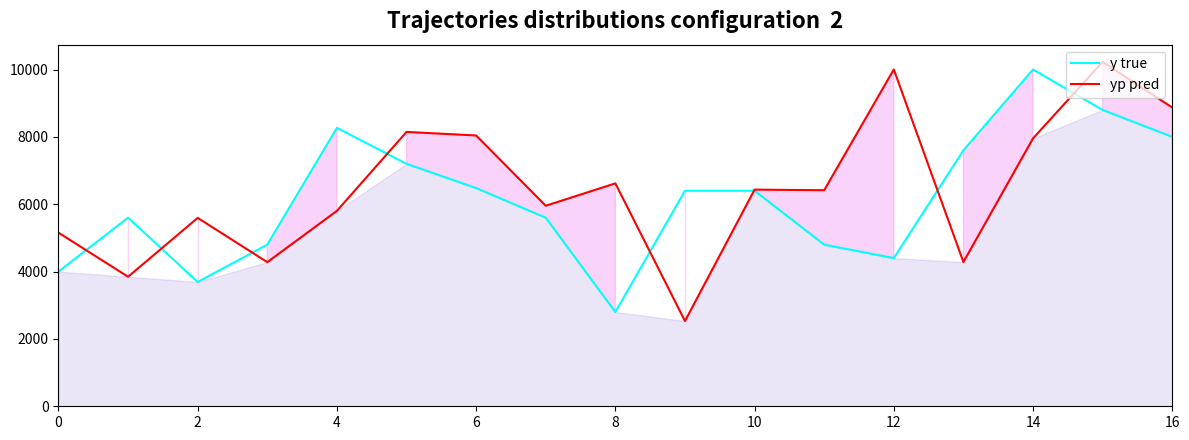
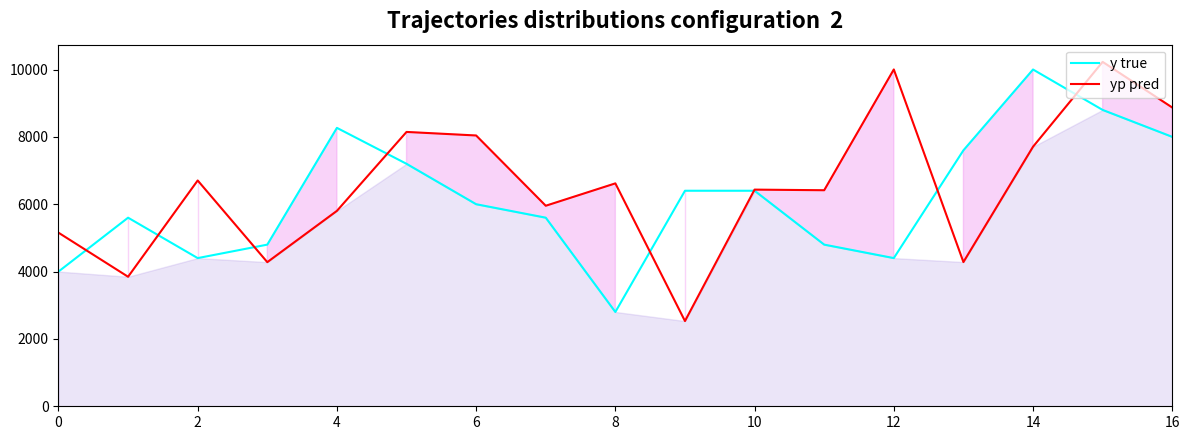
  {
    "y true": {
-     "2": 3700,
+     "2": 4400,
      "4": 8300,
-     "6": 6500,
+     "6": 6000,
      "14": 10000
    },
    "yp pred": {
      "0": 5200,
-     "2": 5600,
+     "2": 6700,
      "6": 8000,
      "8": 6600,
      "12": 10000,
-     "14": 8000,
+     "14": 7700,
      "16": 8900
    }
  }
